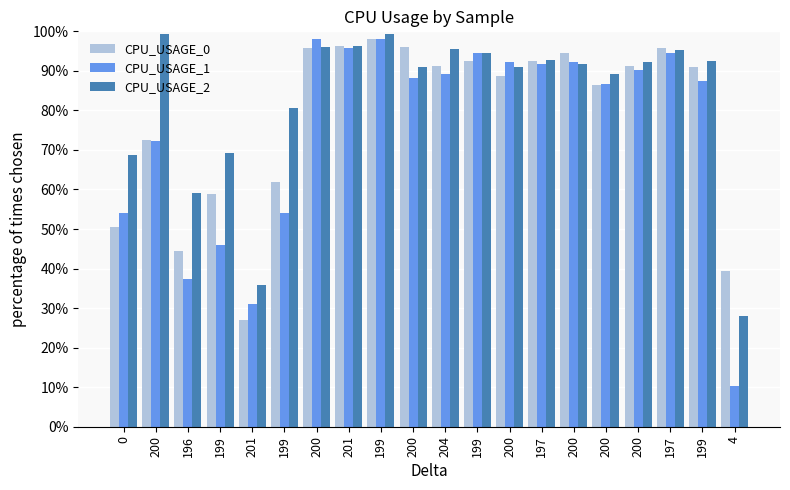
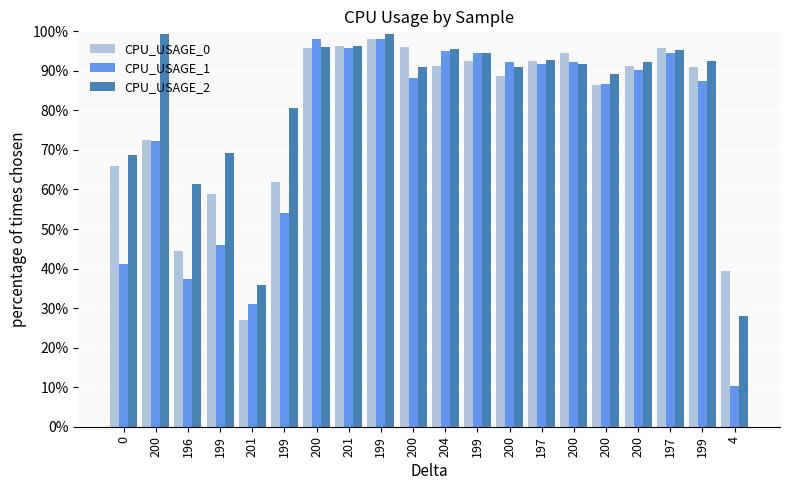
  {
    "CPU_USAGE_0": {
-     "0": "51%",
+     "0": "66%",
      "196": "44%",
      "204": "91%",
      "4": "39%"
    },
    "CPU_USAGE_1": {
-     "0": "54%",
+     "0": "41%",
      "196": "37%",
-     "204": "89%",
+     "204": "95%",
      "4": "10%"
    },
    "CPU_USAGE_2": {
      "0": "69%",
-     "196": "59%",
+     "196": "61%",
      "204": "96%",
      "4": "28%"
    }
  }
